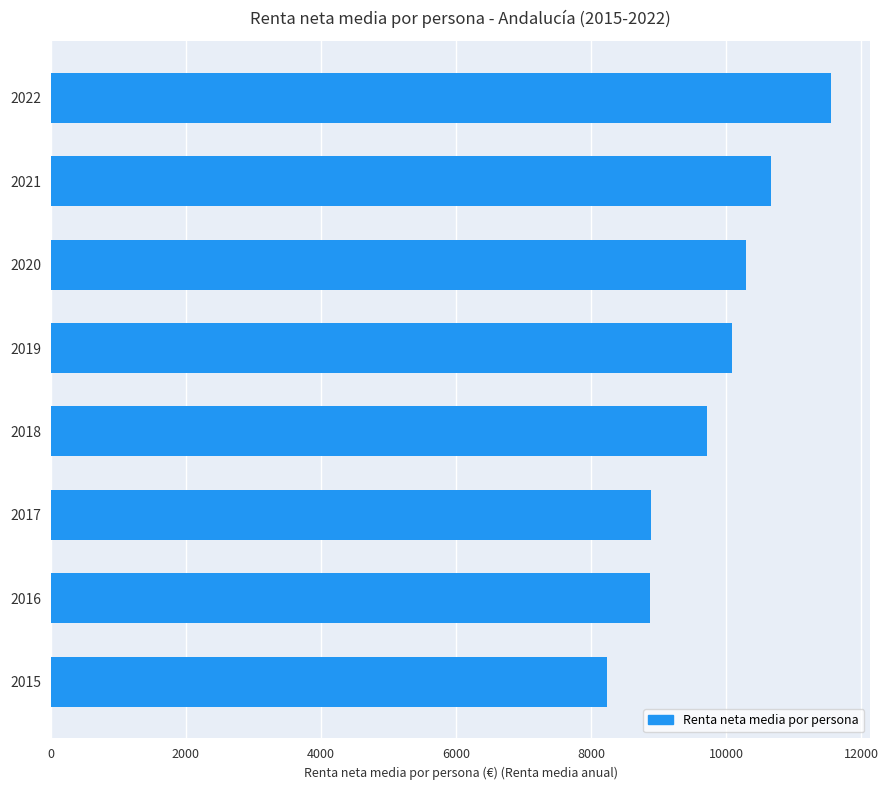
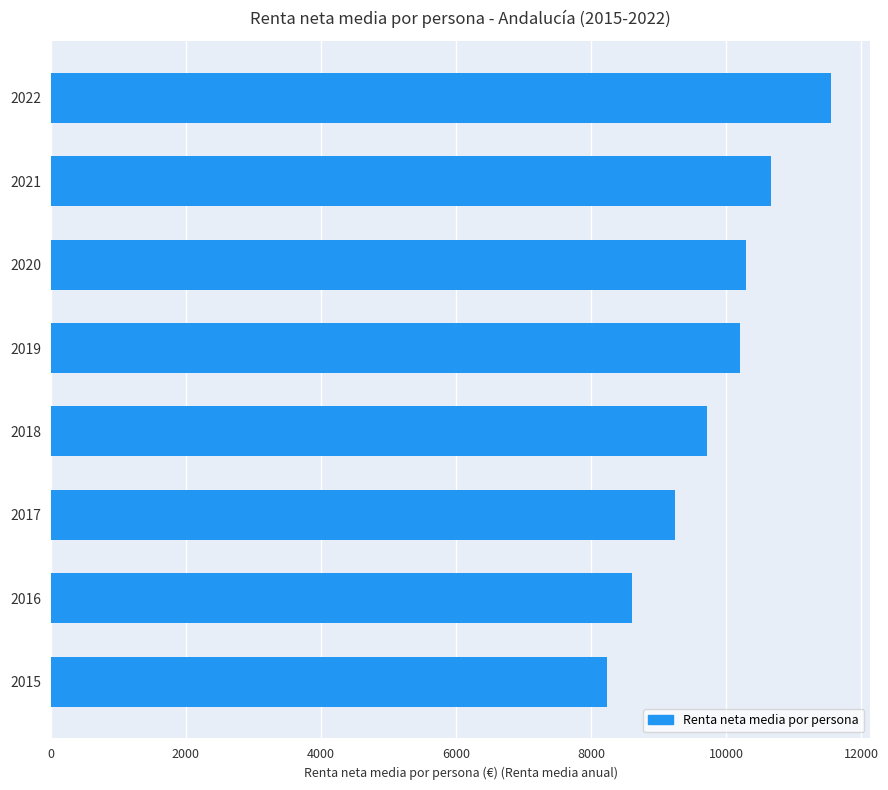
  {
    "2022": 11600,
    "2021": 10700,
    "2020": 10300,
-   "2019": 10100,
+   "2019": 10200,
    "2018": 9700,
-   "2017": 8900,
-   "2016": 8900,
+   "2017": 9200,
+   "2016": 8600,
    "2015": 8200
  }
